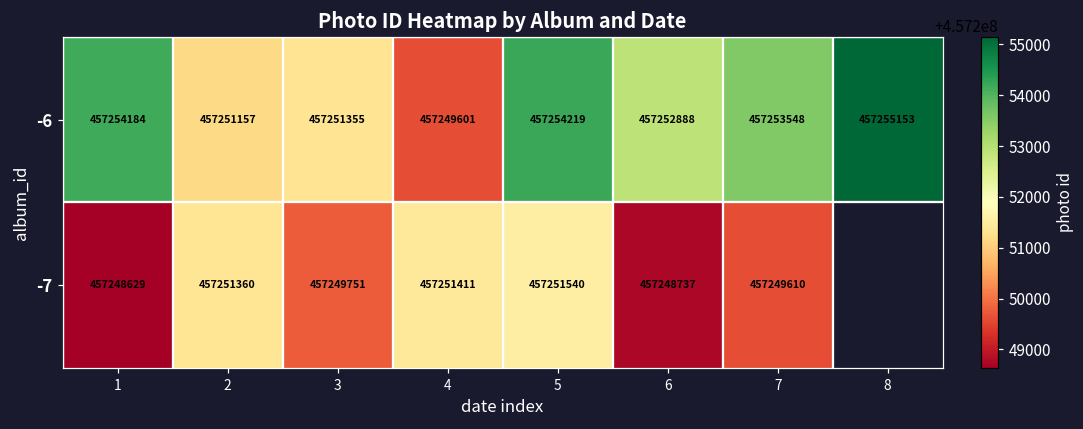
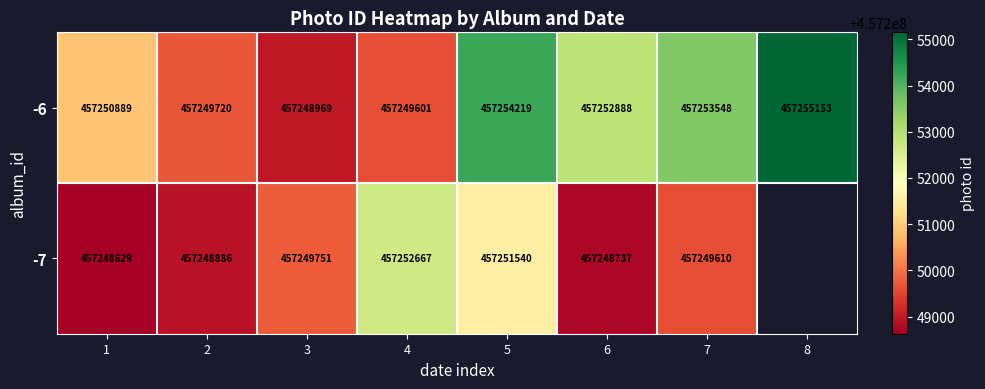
  {
    "-6": {
-     "1": 457254184,
-     "2": 457251157,
-     "3": 457251355,
+     "1": 457250889,
+     "2": 457249720,
+     "3": 457248969,
      "4": 457249601,
      "5": 457254219,
      "6": 457252888,
      "7": 457253548,
      "8": 457255153
    },
    "-7": {
      "1": 457248629,
-     "2": 457251360,
+     "2": 457248886,
      "3": 457249751,
-     "4": 457251411,
+     "4": 457252667,
      "5": 457251540,
      "6": 457248737,
      "7": 457249610
    }
  }
